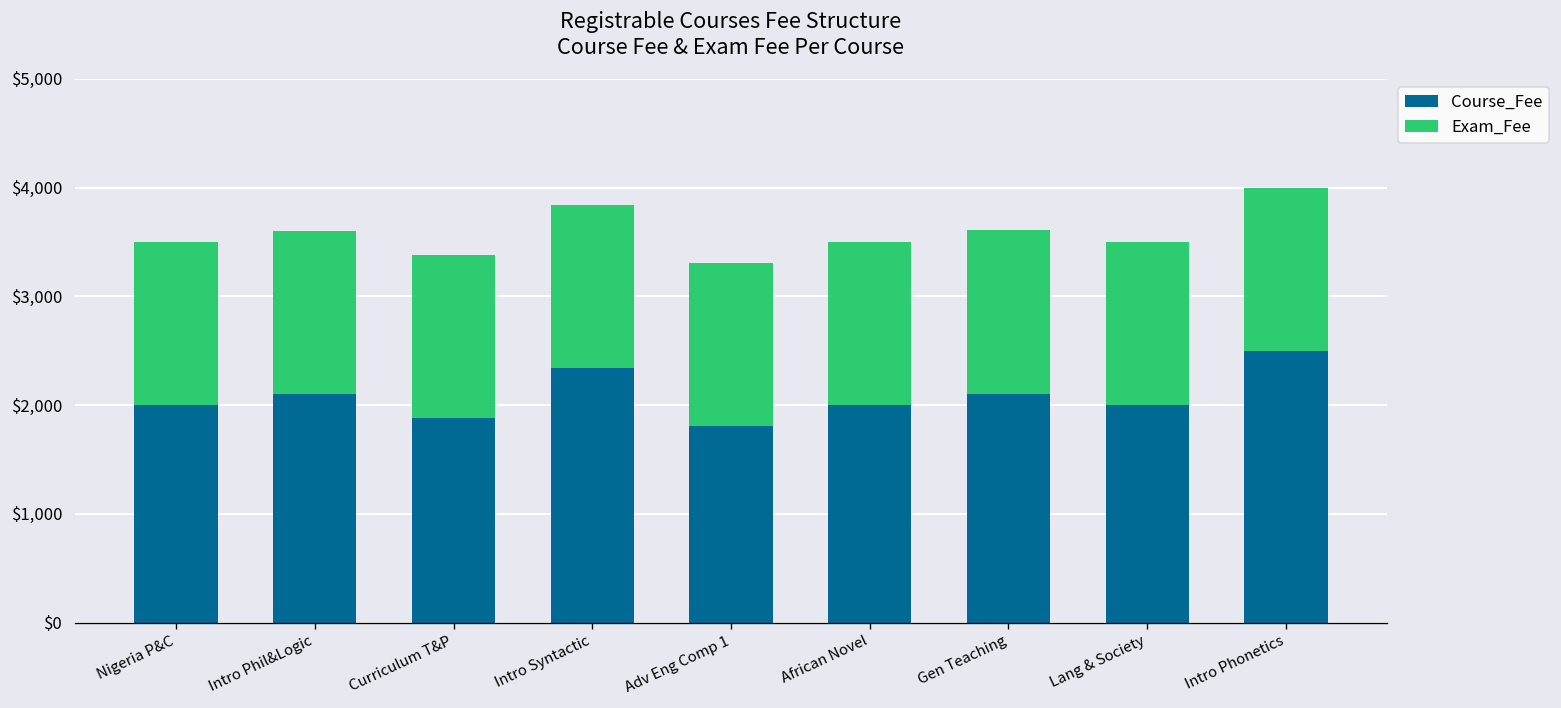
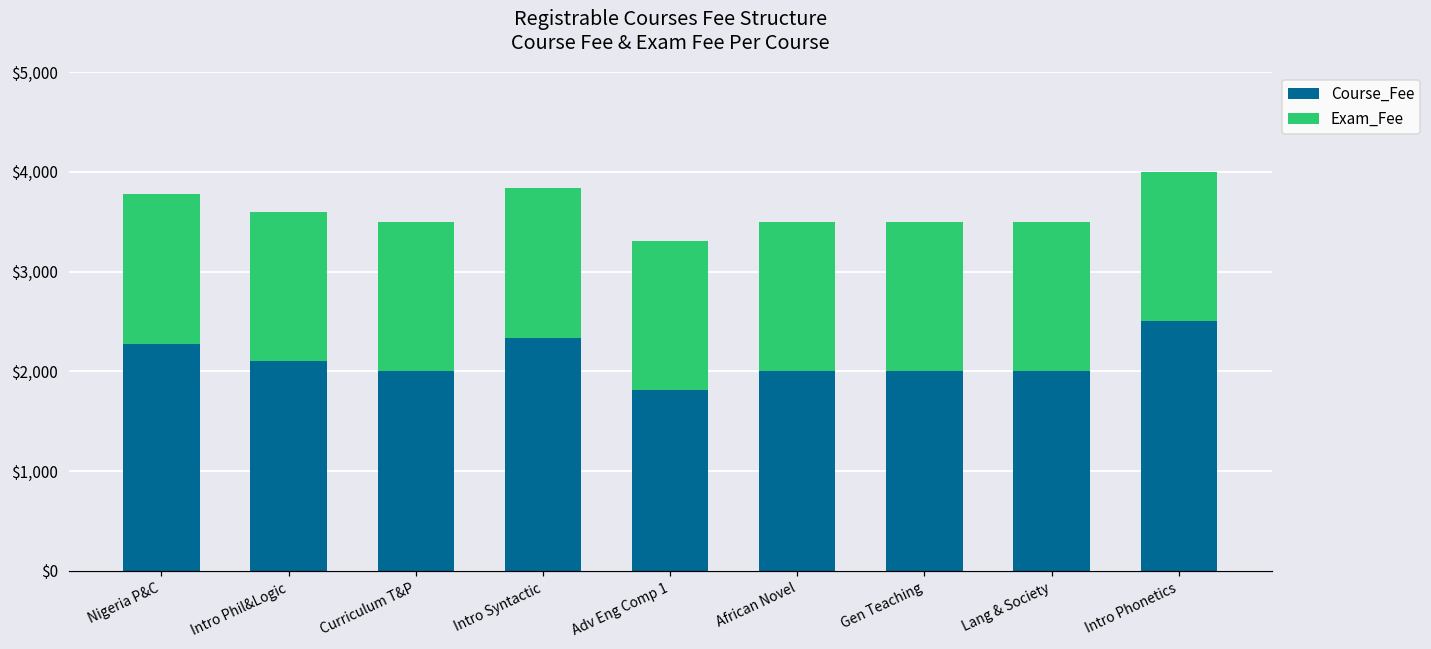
  {
    "Course_Fee": {
-     "Nigeria P&C": "$2,000",
+     "Nigeria P&C": "$2,300",
      "Intro Phil&Logic": "$2,100",
-     "Curriculum T&P": "$1,900",
+     "Curriculum T&P": "$2,000",
      "Intro Syntactic": "$2,300",
      "Adv Eng Comp 1": "$1,800",
      "African Novel": "$2,000",
-     "Gen Teaching": "$2,100",
+     "Gen Teaching": "$2,000",
      "Lang & Society": "$2,000",
      "Intro Phonetics": "$2,500"
    },
    "Exam_Fee": {
      "Nigeria P&C": "$1,500",
      "Intro Phil&Logic": "$1,500",
      "Curriculum T&P": "$1,500",
      "Intro Syntactic": "$1,500",
      "Adv Eng Comp 1": "$1,500",
      "African Novel": "$1,500",
      "Gen Teaching": "$1,500",
      "Lang & Society": "$1,500",
      "Intro Phonetics": "$1,500"
    }
  }
